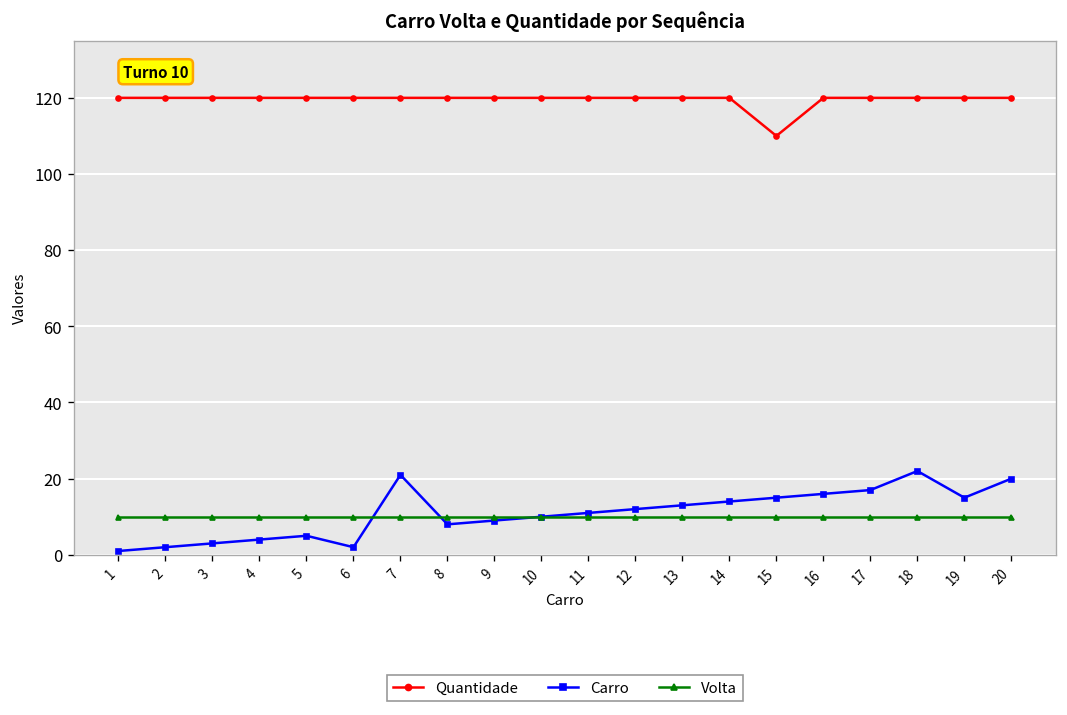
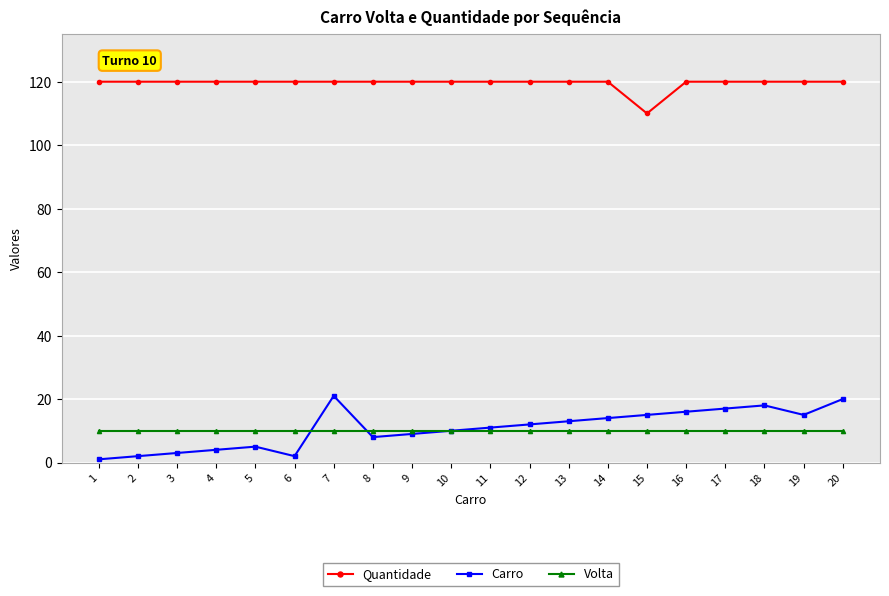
  {
    "Quantidade": {
      "3": 120,
      "4": 120,
      "5": 120,
      "6": 120,
      "7": 120,
      "8": 120,
      "9": 120,
      "10": 120,
      "11": 120,
      "12": 120,
      "13": 120,
      "14": 120,
      "15": 110,
      "16": 120,
      "17": 120,
      "18": 120,
      "19": 120,
      "20": 120
    },
    "Carro": {
      "1": 1,
      "2": 2,
      "3": 3,
      "4": 4,
      "5": 5,
      "6": 2,
      "7": 21,
      "8": 8,
      "9": 9,
      "11": 11,
      "12": 12,
      "13": 13,
      "14": 14,
      "15": 15,
      "16": 16,
      "17": 17,
-     "18": 22,
+     "18": 18,
      "19": 15,
      "20": 20
    },
    "Volta": {
      "1": 10,
      "2": 10,
      "3": 10,
      "4": 10,
      "5": 10,
      "6": 10,
      "7": 10,
      "8": 10,
      "9": 10,
      "11": 10,
      "12": 10,
      "13": 10,
      "14": 10,
      "15": 10,
      "16": 10,
      "17": 10,
      "18": 10,
      "19": 10,
      "20": 10
    }
  }
